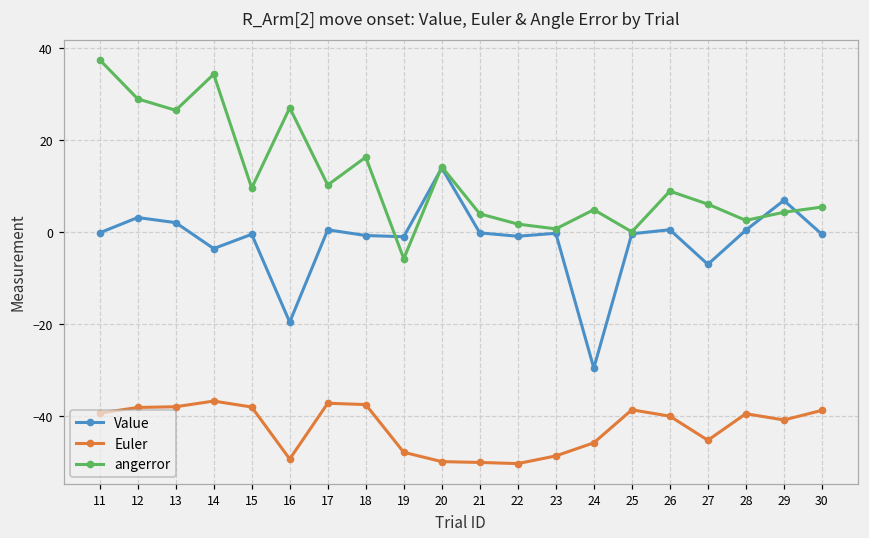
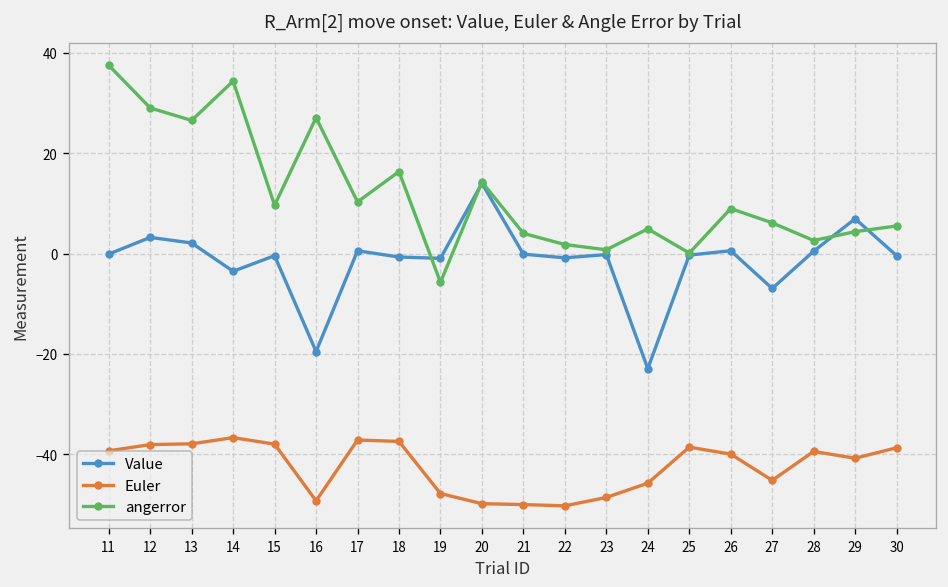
  {
    "Value": {
      "11": 0,
      "12": 3,
      "13": 2,
      "14": -4,
      "15": 0,
      "16": -20,
      "17": 1,
      "18": -1,
      "19": -1,
      "21": 0,
      "22": -1,
      "23": 0,
-     "24": -30,
+     "24": -23,
      "26": 1,
      "27": -7,
      "28": 0,
      "29": 7,
      "30": 0
    },
    "Euler": {
      "12": -38,
      "13": -38,
      "14": -37,
      "15": -38,
      "16": -49,
      "17": -37,
      "18": -37,
      "19": -48,
      "20": -50,
      "21": -50,
      "22": -50,
      "23": -49,
      "24": -46,
      "25": -39,
      "26": -40,
      "27": -45,
      "28": -39,
      "29": -41,
      "30": -39
    },
    "angerror": {
      "11": 37,
      "12": 29,
      "13": 27,
      "14": 34,
      "15": 10,
      "16": 27,
      "17": 10,
      "18": 16,
      "19": -6,
      "21": 4,
      "22": 2,
      "23": 1,
      "24": 5,
      "26": 9,
      "27": 6,
      "28": 3,
      "29": 4,
      "30": 5
    }
  }
